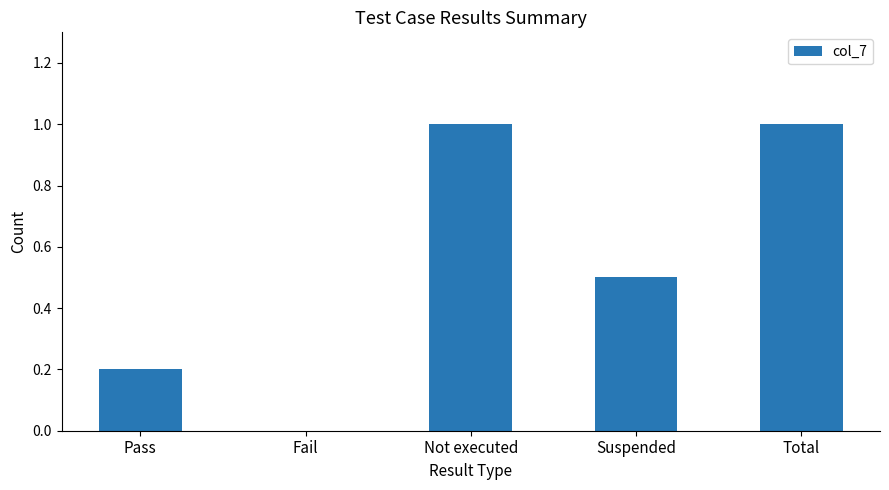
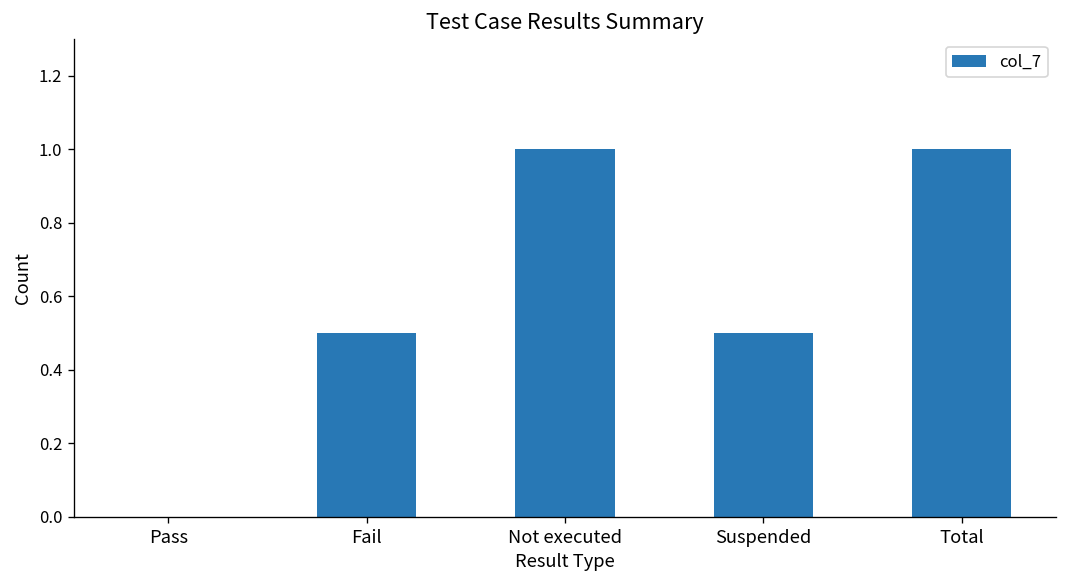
  {
-   "Pass": 0.2,
-   "Fail": 0.0,
+   "Pass": 0.0,
+   "Fail": 0.5,
    "Not executed": 1.0,
    "Suspended": 0.5,
    "Total": 1.0
  }
